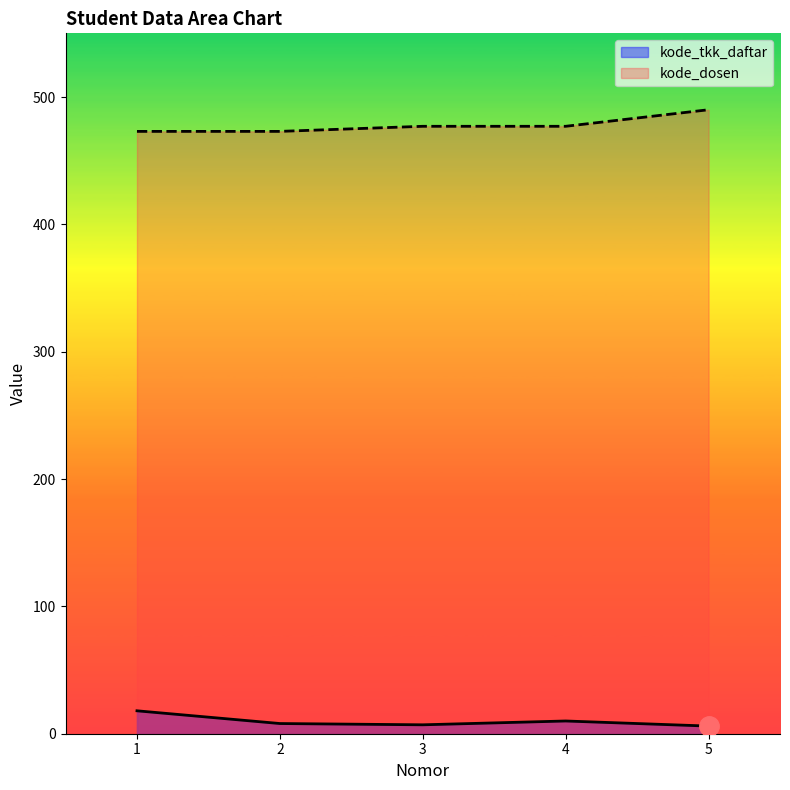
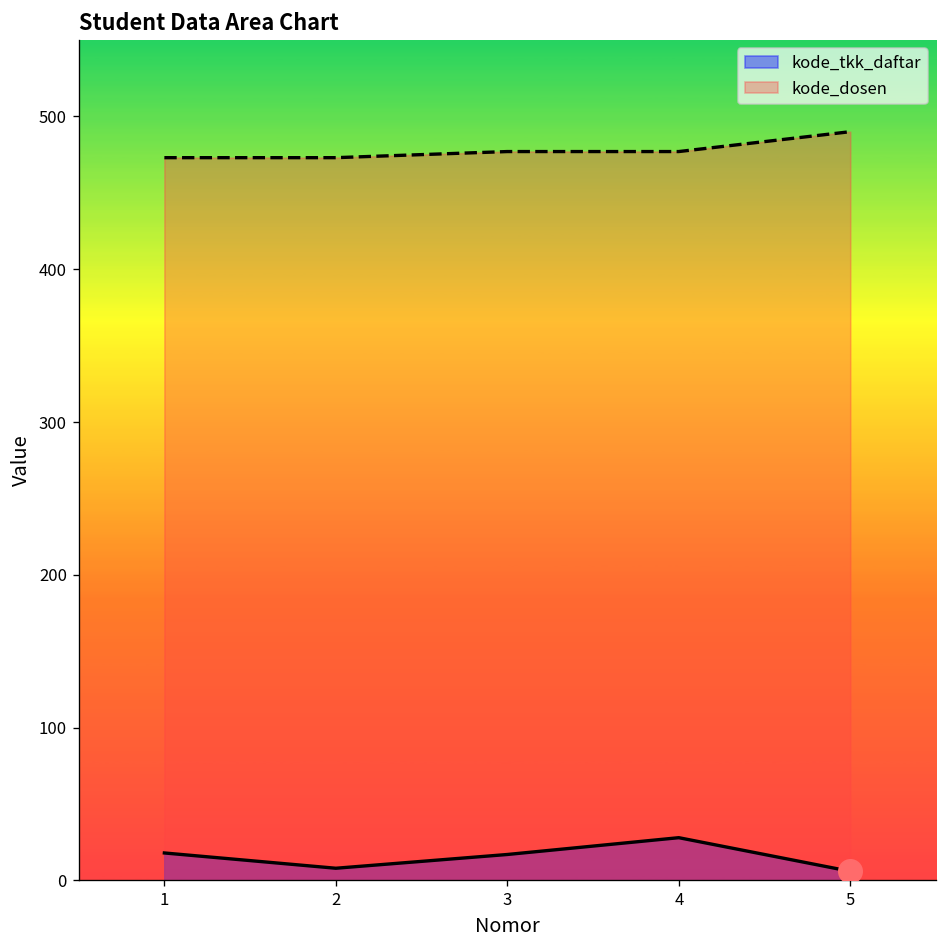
  {
    "kode_tkk_daftar": {
      "1": 18,
      "2": 8,
-     "3": 7,
-     "4": 10
+     "3": 17,
+     "4": 28
    }
  }
